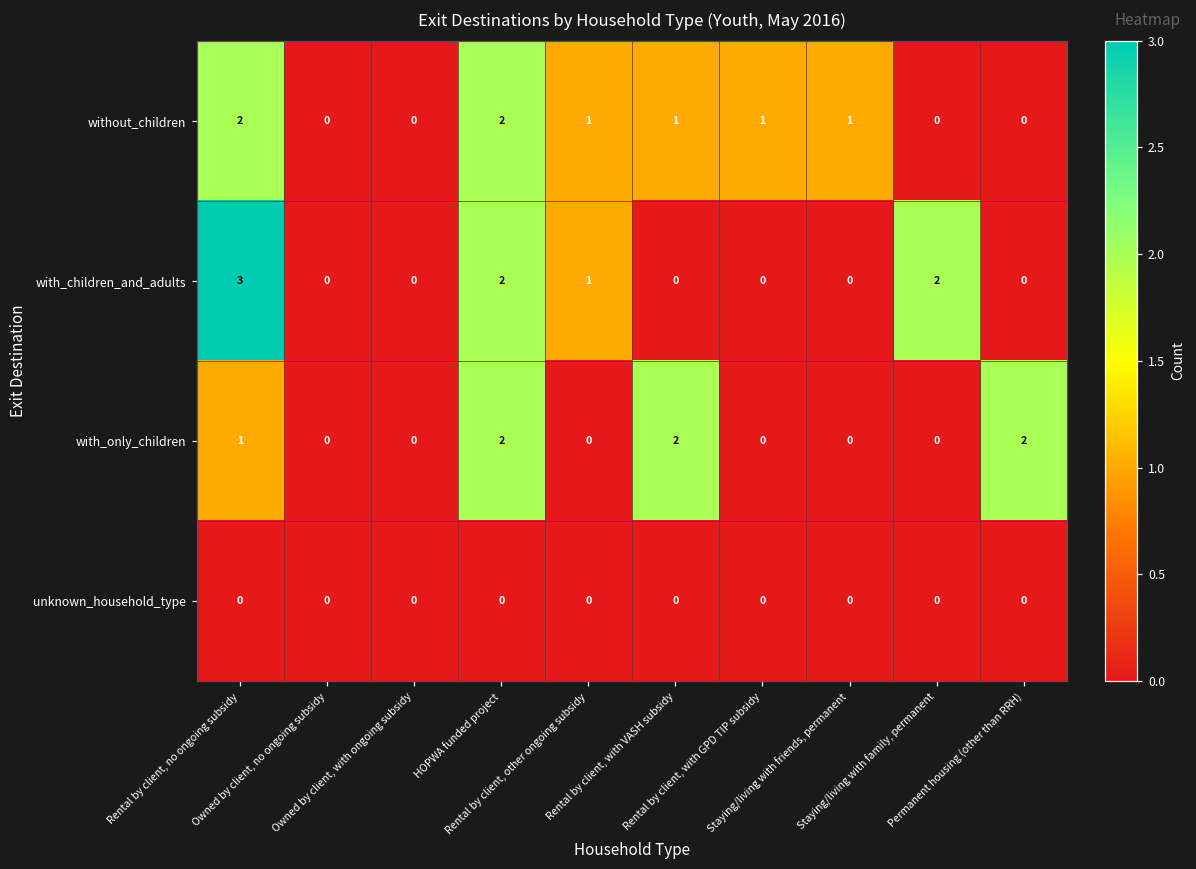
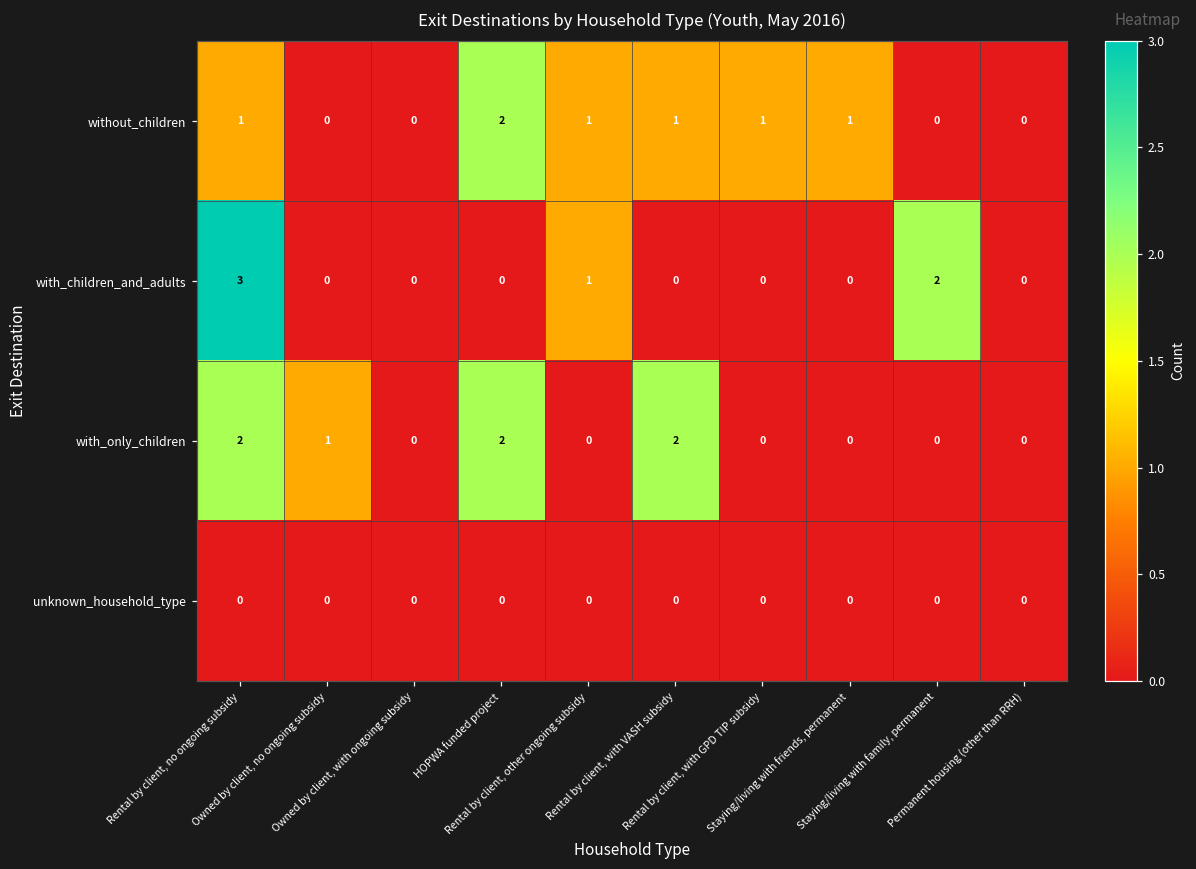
  {
    "without_children": {
-     "Rental by client, no ongoing subsidy": 2,
+     "Rental by client, no ongoing subsidy": 1,
      "Owned by client, no ongoing subsidy": 0,
      "Owned by client, with ongoing subsidy": 0,
      "HOPWA funded project": 2,
      "Rental by client, other ongoing subsidy": 1,
      "Rental by client, with VASH subsidy": 1,
      "Rental by client, with GPD TIP subsidy": 1,
      "Staying/living with friends, permanent": 1,
      "Staying/living with family, permanent": 0,
      "Permanent housing (other than RRH)": 0
    },
    "with_children_and_adults": {
      "Rental by client, no ongoing subsidy": 3,
      "Owned by client, no ongoing subsidy": 0,
      "Owned by client, with ongoing subsidy": 0,
-     "HOPWA funded project": 2,
+     "HOPWA funded project": 0,
      "Rental by client, other ongoing subsidy": 1,
      "Rental by client, with VASH subsidy": 0,
      "Rental by client, with GPD TIP subsidy": 0,
      "Staying/living with friends, permanent": 0,
      "Staying/living with family, permanent": 2,
      "Permanent housing (other than RRH)": 0
    },
    "with_only_children": {
-     "Rental by client, no ongoing subsidy": 1,
-     "Owned by client, no ongoing subsidy": 0,
+     "Rental by client, no ongoing subsidy": 2,
+     "Owned by client, no ongoing subsidy": 1,
      "Owned by client, with ongoing subsidy": 0,
      "HOPWA funded project": 2,
      "Rental by client, other ongoing subsidy": 0,
      "Rental by client, with VASH subsidy": 2,
      "Rental by client, with GPD TIP subsidy": 0,
      "Staying/living with friends, permanent": 0,
      "Staying/living with family, permanent": 0,
-     "Permanent housing (other than RRH)": 2
+     "Permanent housing (other than RRH)": 0
    },
    "unknown_household_type": {
      "Rental by client, no ongoing subsidy": 0,
      "Owned by client, no ongoing subsidy": 0,
      "Owned by client, with ongoing subsidy": 0,
      "HOPWA funded project": 0,
      "Rental by client, other ongoing subsidy": 0,
      "Rental by client, with VASH subsidy": 0,
      "Rental by client, with GPD TIP subsidy": 0,
      "Staying/living with friends, permanent": 0,
      "Staying/living with family, permanent": 0,
      "Permanent housing (other than RRH)": 0
    }
  }
